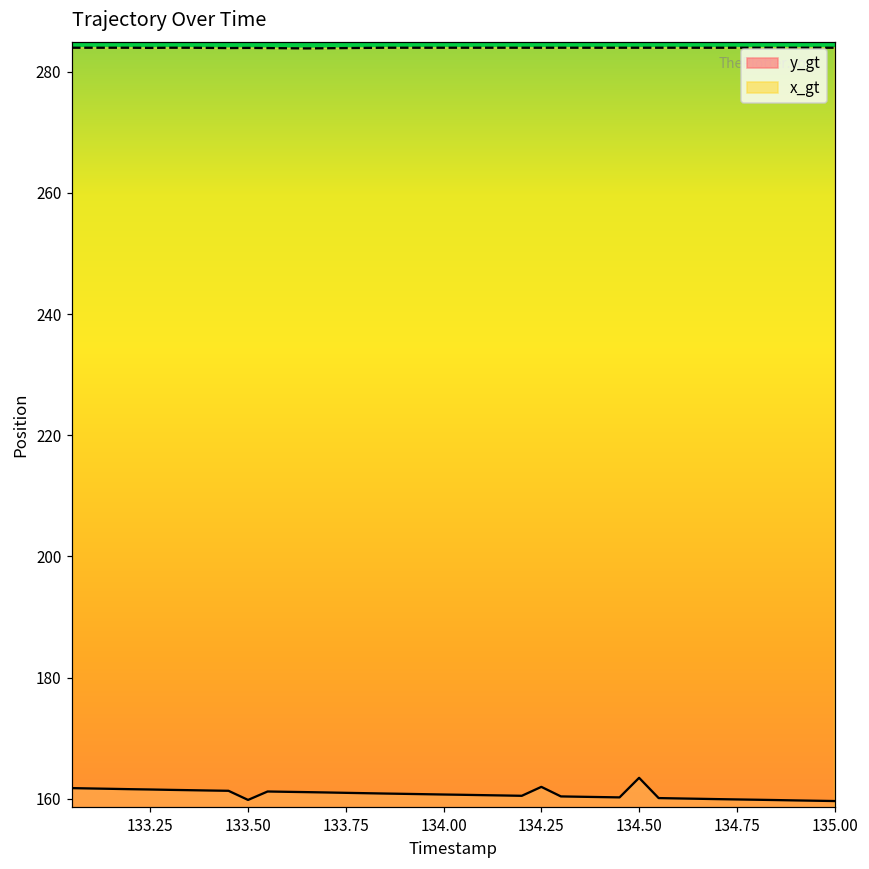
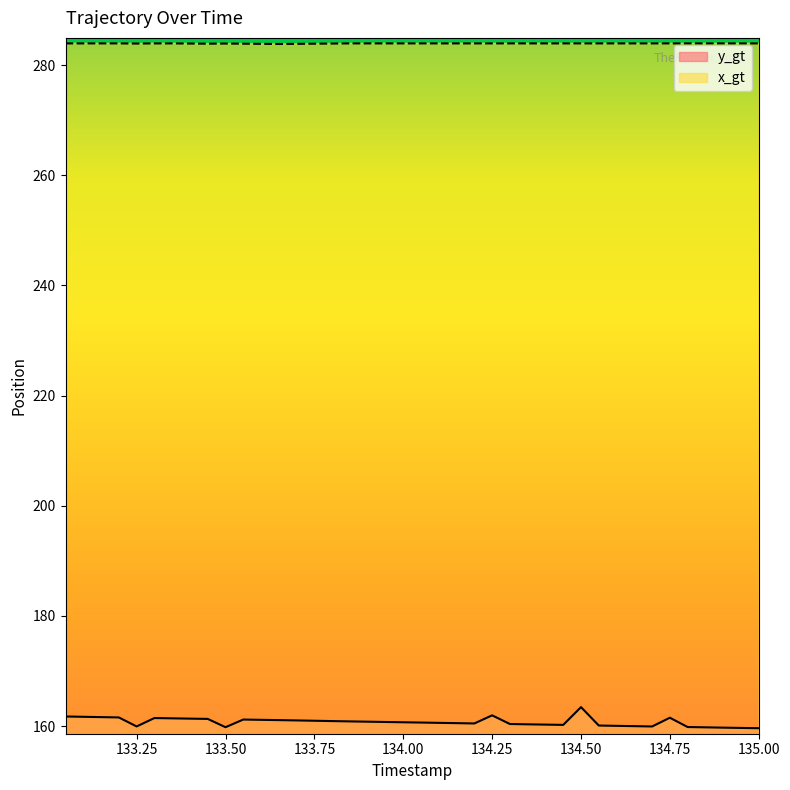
  {
    "y_gt": {
-     "133.25": 162,
+     "133.25": 160,
      "133.50": 160,
      "133.75": 161,
      "134.00": 161,
      "134.25": 162,
      "134.50": 163,
-     "134.75": 160,
+     "134.75": 162,
      "135.00": 160
    },
    "x_gt": {
      "133.25": 284,
      "133.50": 284,
      "133.75": 284,
      "134.00": 284,
      "134.25": 284,
      "134.50": 284,
      "134.75": 284,
      "135.00": 284
    }
  }
